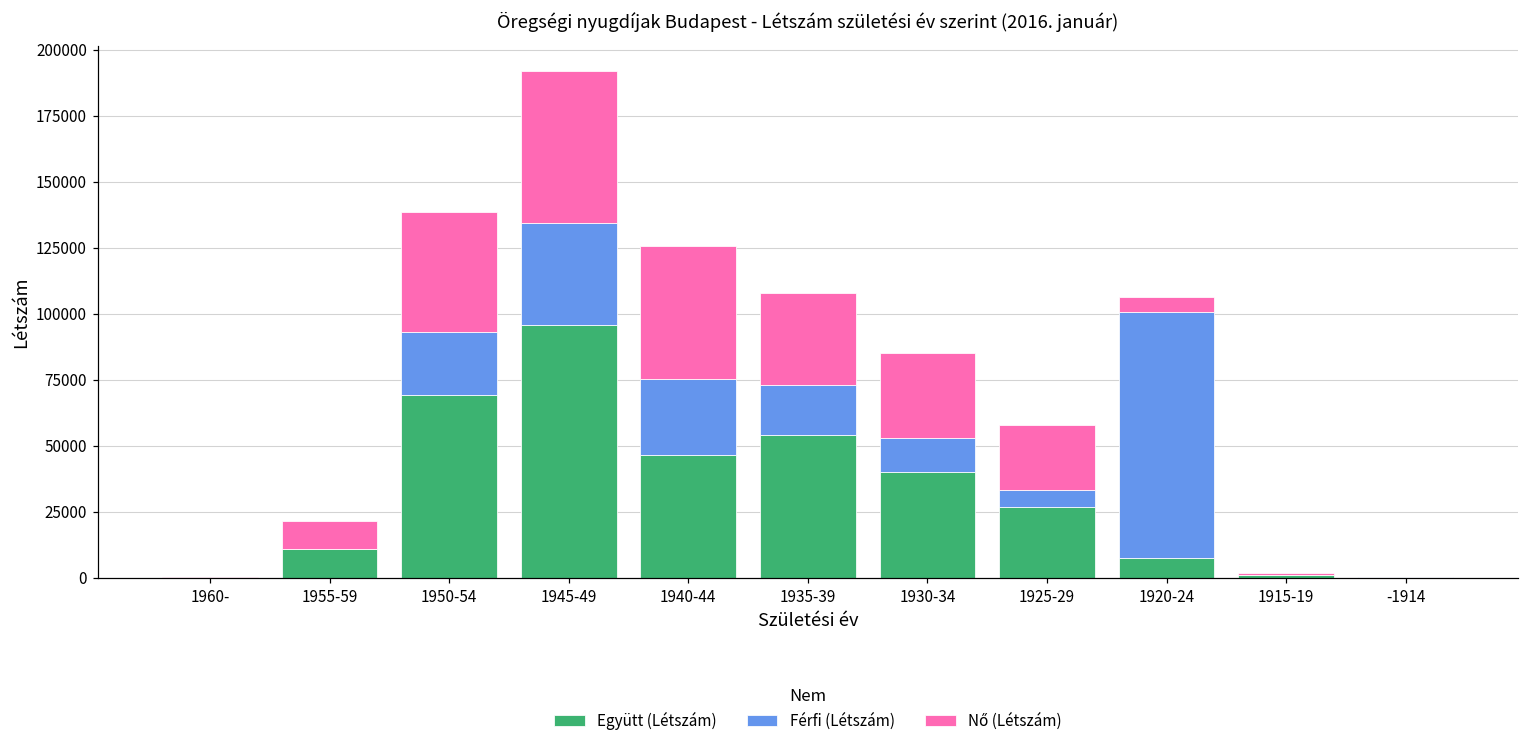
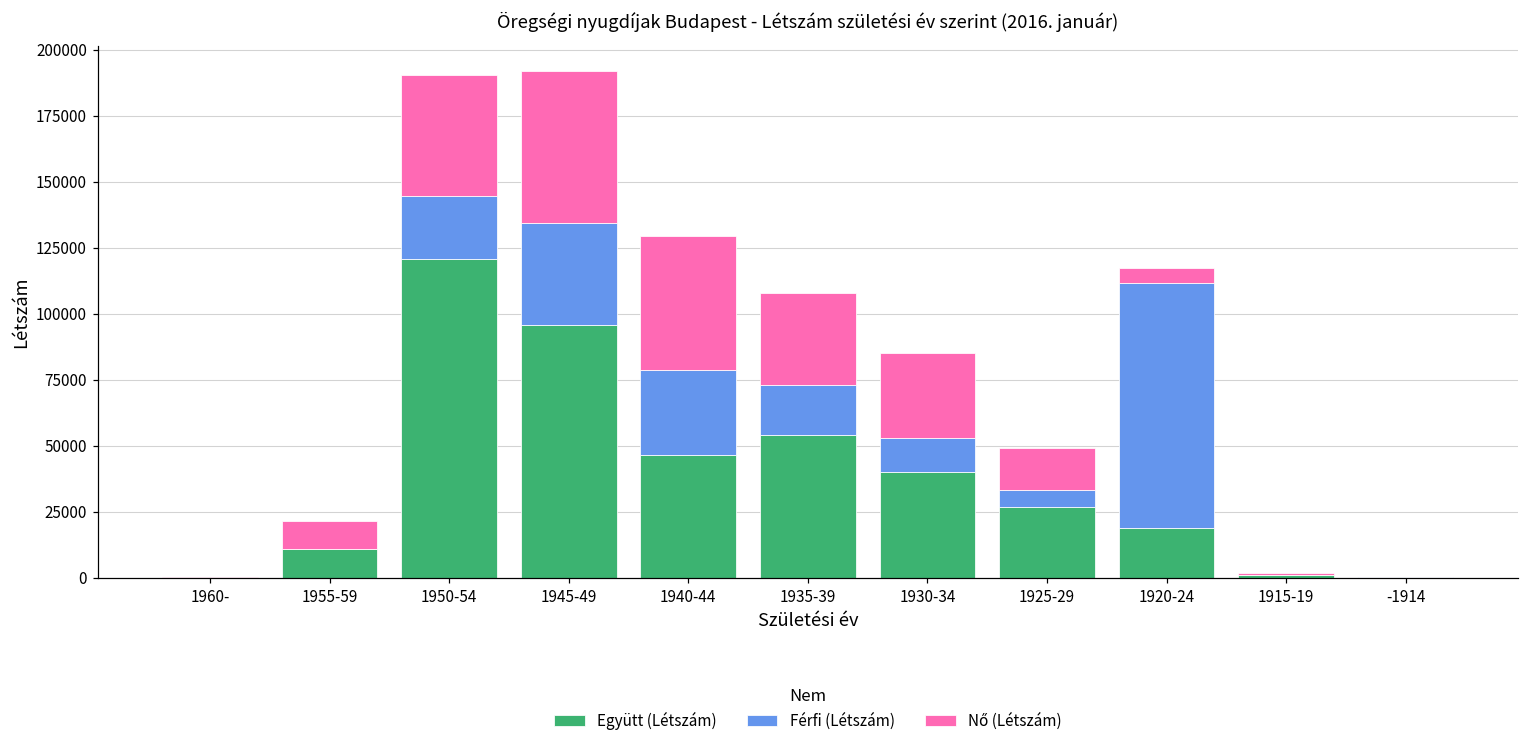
  {
    "Együtt (Létszám)": {
      "1955-59": 11000,
-     "1950-54": 69000,
+     "1950-54": 121000,
      "1945-49": 96000,
      "1940-44": 46000,
      "1935-39": 54000,
      "1930-34": 40000,
      "1925-29": 27000,
-     "1920-24": 8000
+     "1920-24": 19000
    },
    "Férfi (Létszám)": {
      "1960-": 0,
      "1955-59": 0,
      "1950-54": 24000,
      "1945-49": 38000,
-     "1940-44": 29000,
+     "1940-44": 32000,
      "1935-39": 19000,
      "1930-34": 13000,
      "1925-29": 7000,
      "1920-24": 93000
    },
    "Nő (Létszám)": {
      "1955-59": 11000,
      "1950-54": 46000,
      "1945-49": 58000,
      "1940-44": 51000,
      "1935-39": 35000,
      "1930-34": 32000,
-     "1925-29": 25000,
+     "1925-29": 16000,
      "1920-24": 6000
    }
  }
